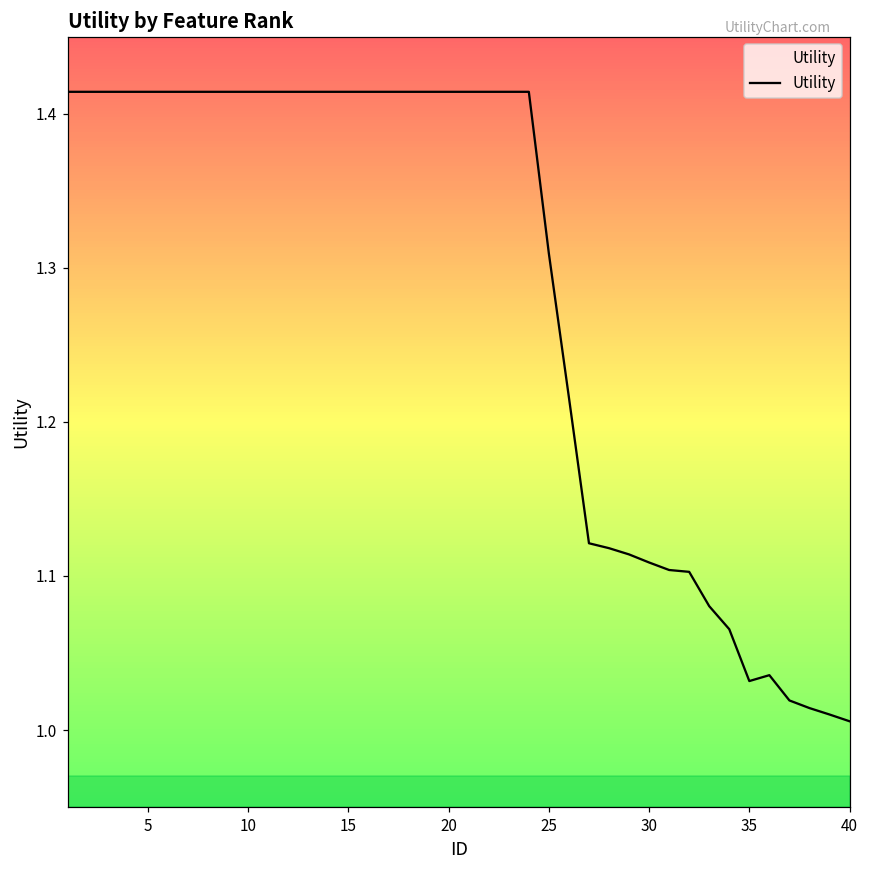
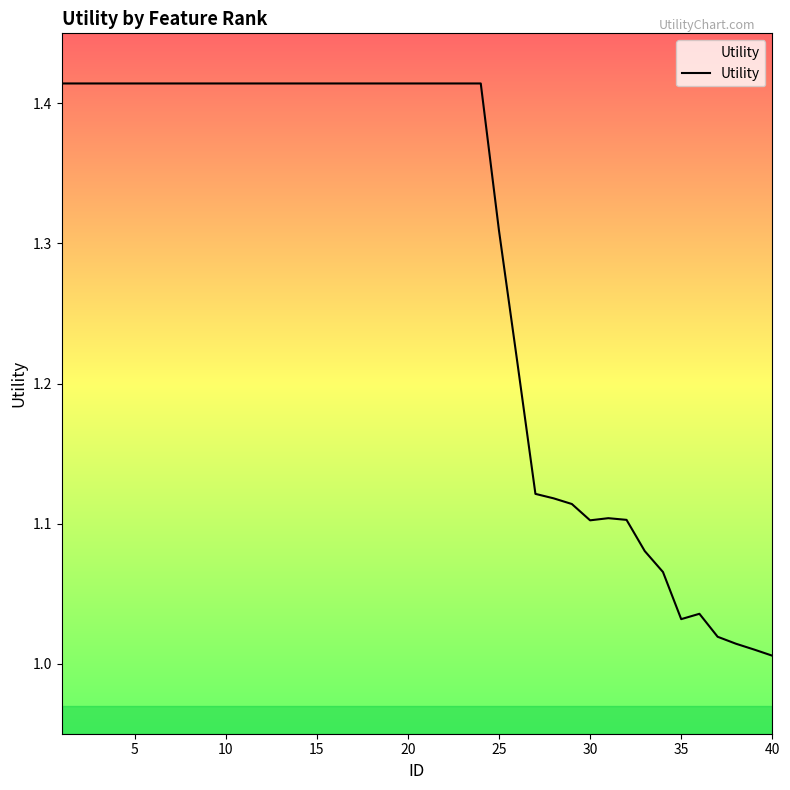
  {
    "5": 1.414,
    "10": 1.414,
    "15": 1.414,
    "20": 1.414,
    "25": 1.309,
-   "30": 1.109,
+   "30": 1.102,
    "35": 1.032,
    "40": 1.006
  }
